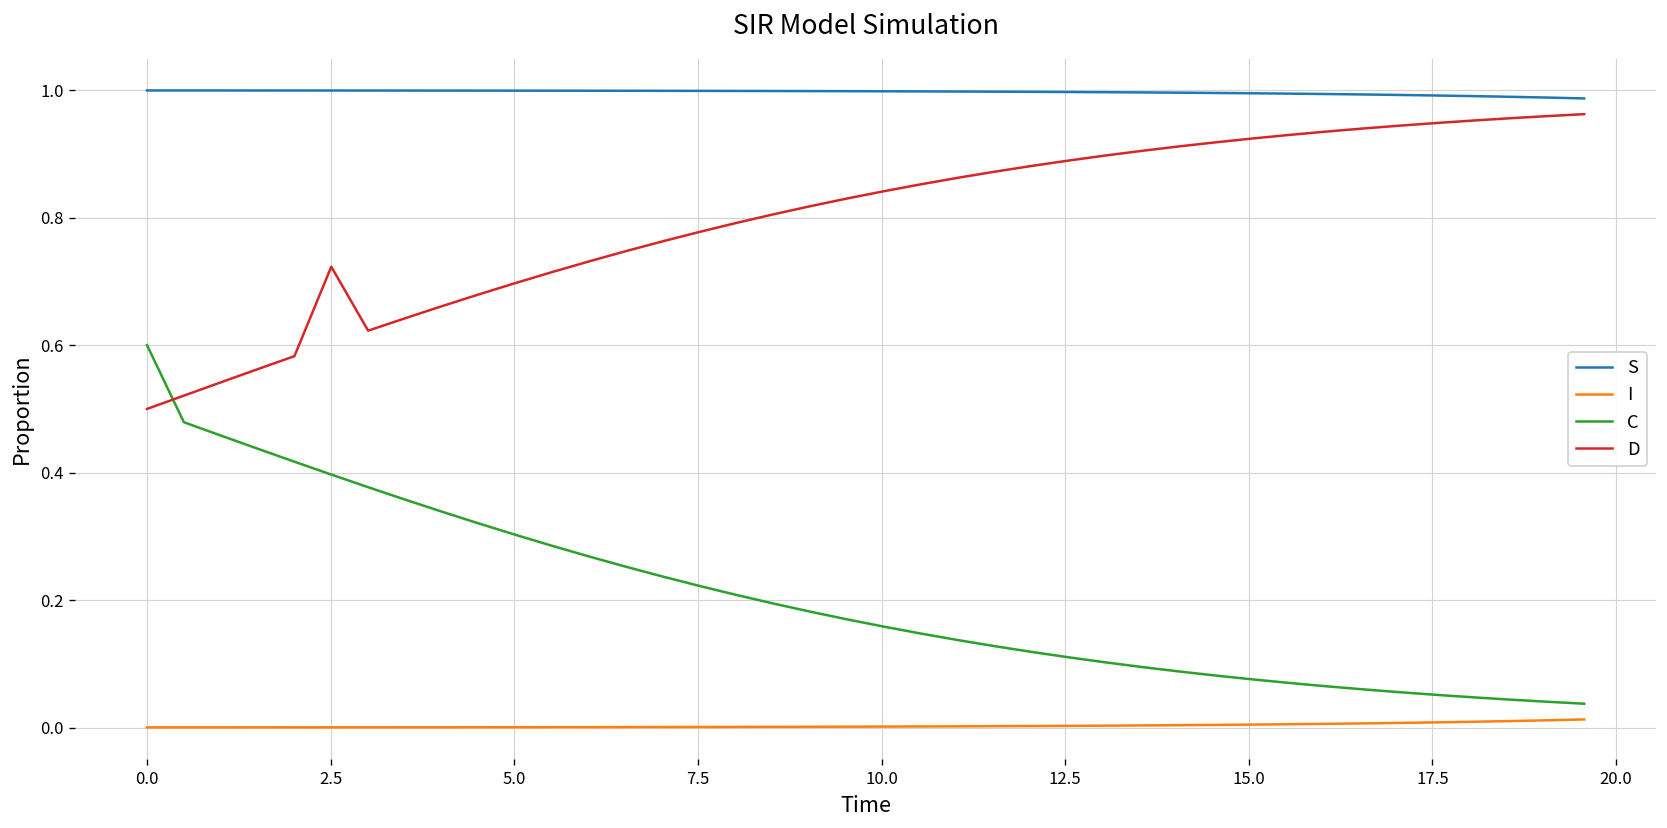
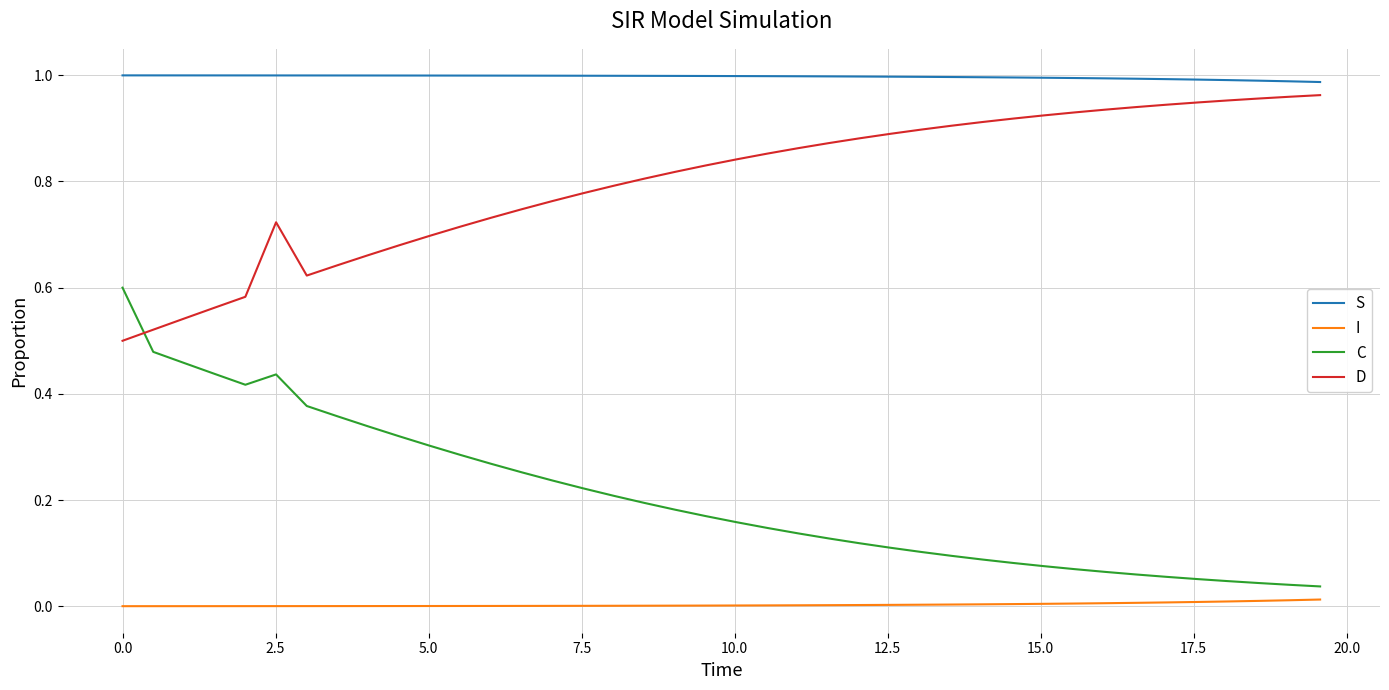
  {
    "S": {
      "0.0": 1.00,
      "2.5": 1.00
    },
    "I": {
      "0.0": 0.00,
      "2.5": 0.00
    },
    "C": {
      "0.0": 0.60,
-     "2.5": 0.40
+     "2.5": 0.44
    },
    "D": {
      "0.0": 0.50,
      "2.5": 0.72
    }
  }
